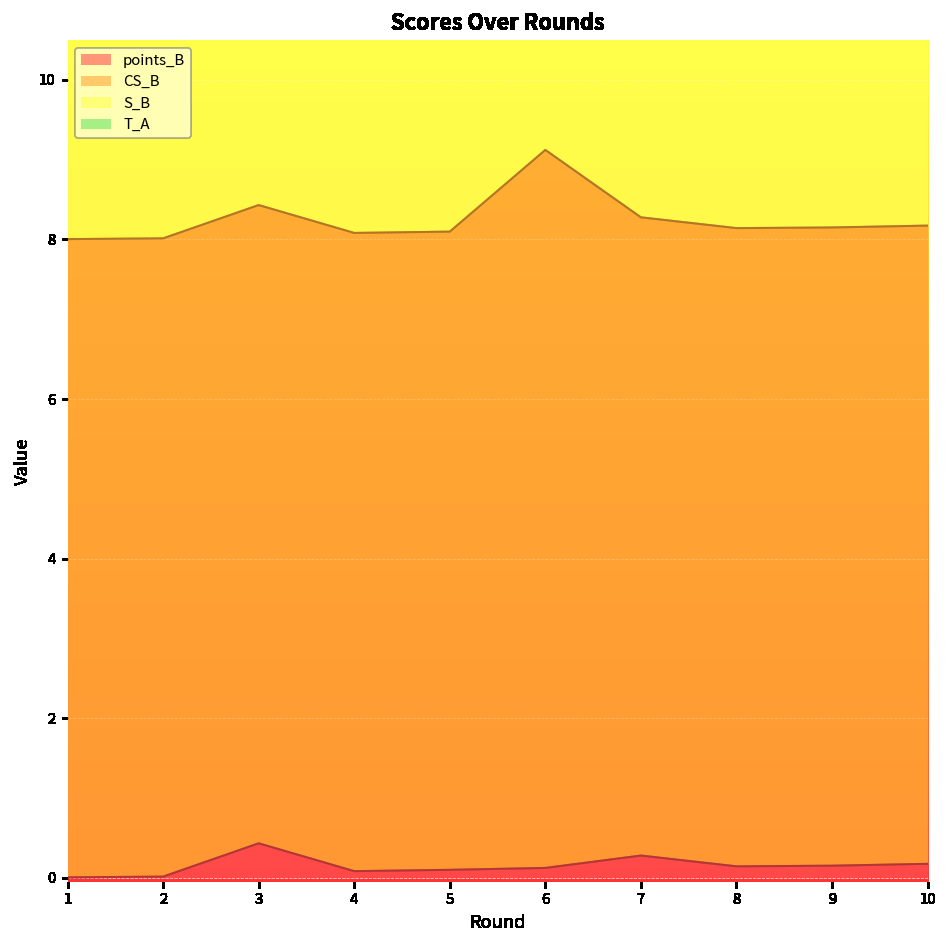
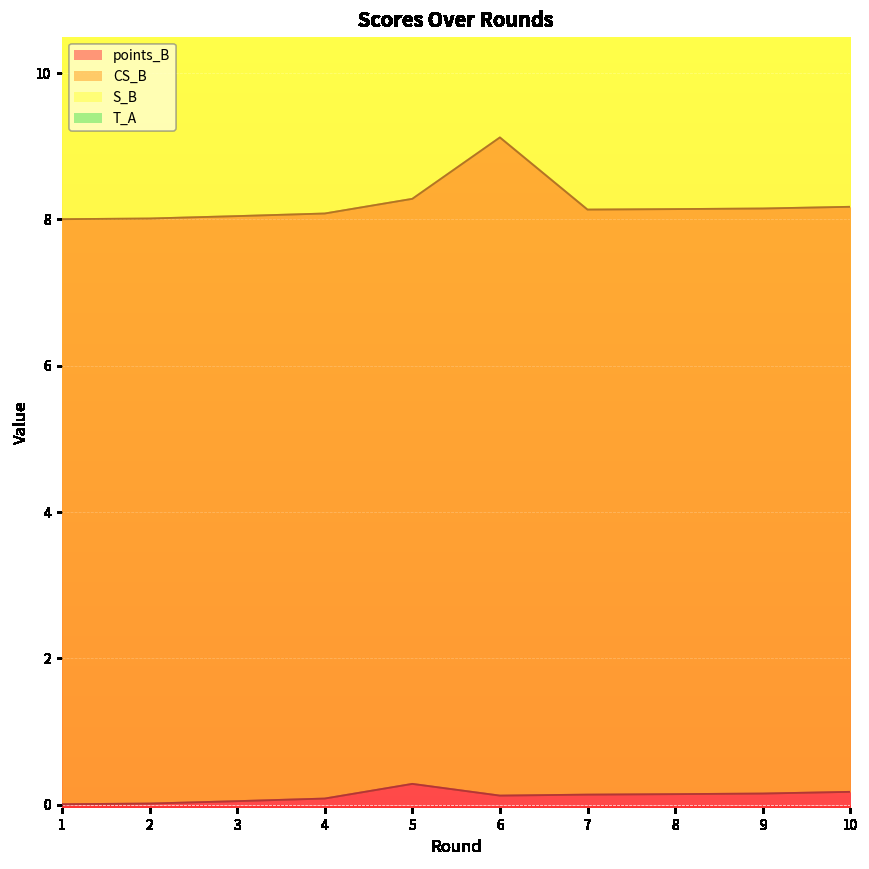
  {
    "points_B": {
      "1": 0.0,
      "2": 0.0,
-     "3": 0.4,
+     "3": 0.0,
      "4": 0.1,
-     "5": 0.1,
+     "5": 0.3,
      "6": 0.1,
-     "7": 0.3,
+     "7": 0.1,
      "8": 0.1,
      "9": 0.2,
      "10": 0.2
    },
    "CS_B": {
      "1": 8.0,
      "2": 8.0,
      "3": 8.0,
      "4": 8.0,
      "5": 8.0,
      "6": 9.0,
      "7": 8.0,
      "8": 8.0,
      "9": 8.0,
      "10": 8.0
    }
  }
